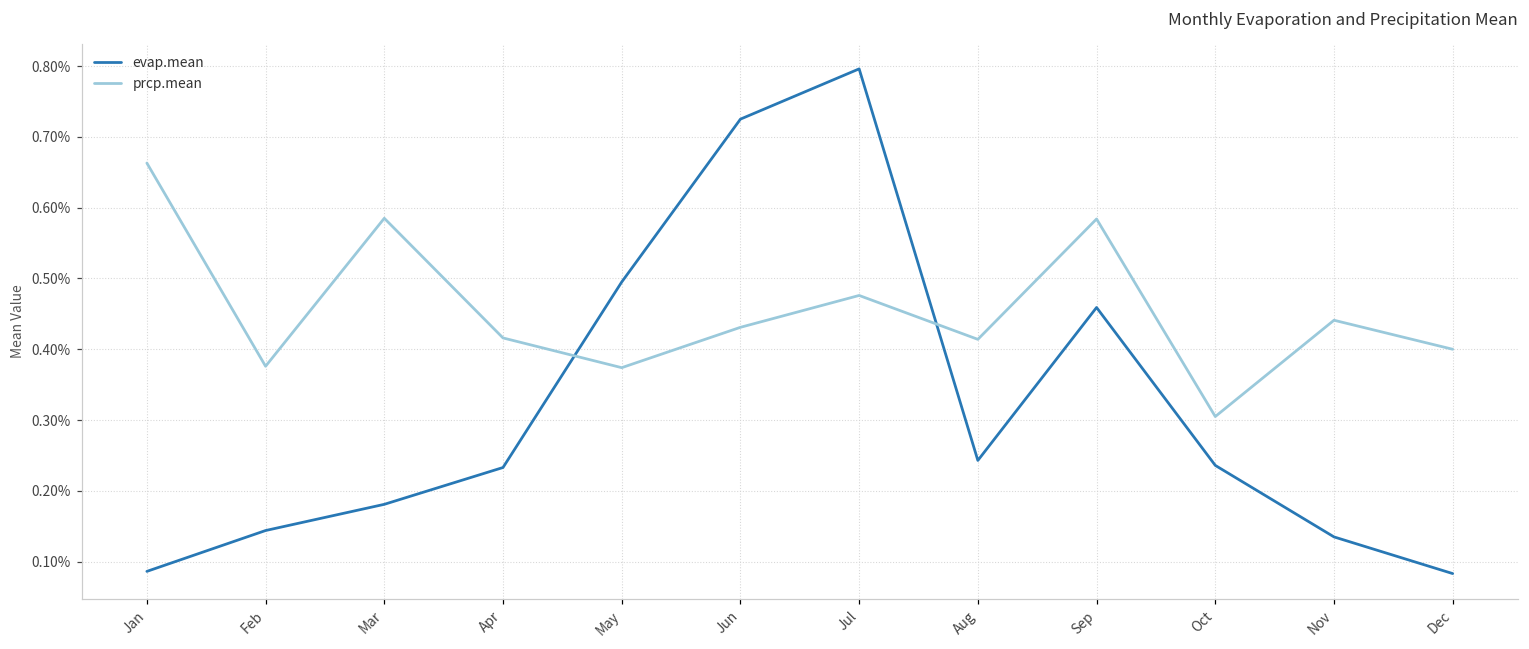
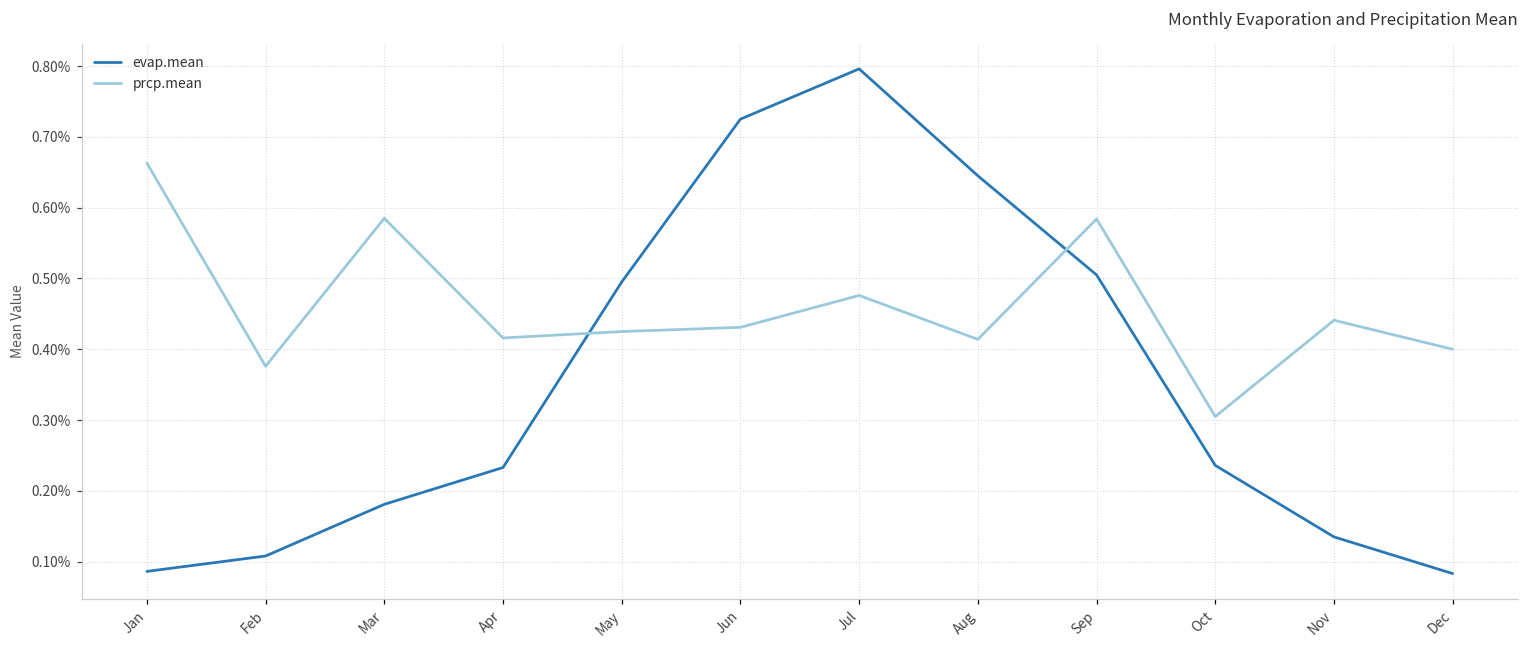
  {
    "evap.mean": {
      "Jan": "0.09%",
-     "Feb": "0.14%",
+     "Feb": "0.11%",
      "Mar": "0.18%",
      "Apr": "0.23%",
      "May": "0.50%",
      "Jun": "0.73%",
      "Jul": "0.80%",
-     "Aug": "0.24%",
-     "Sep": "0.46%",
+     "Aug": "0.65%",
+     "Sep": "0.51%",
      "Oct": "0.24%",
      "Nov": "0.14%",
      "Dec": "0.08%"
    },
    "prcp.mean": {
      "Jan": "0.66%",
      "Feb": "0.38%",
      "Mar": "0.59%",
      "Apr": "0.42%",
-     "May": "0.37%",
+     "May": "0.43%",
      "Jun": "0.43%",
      "Jul": "0.48%",
      "Aug": "0.41%",
      "Sep": "0.58%",
      "Oct": "0.31%",
      "Nov": "0.44%",
      "Dec": "0.40%"
    }
  }
